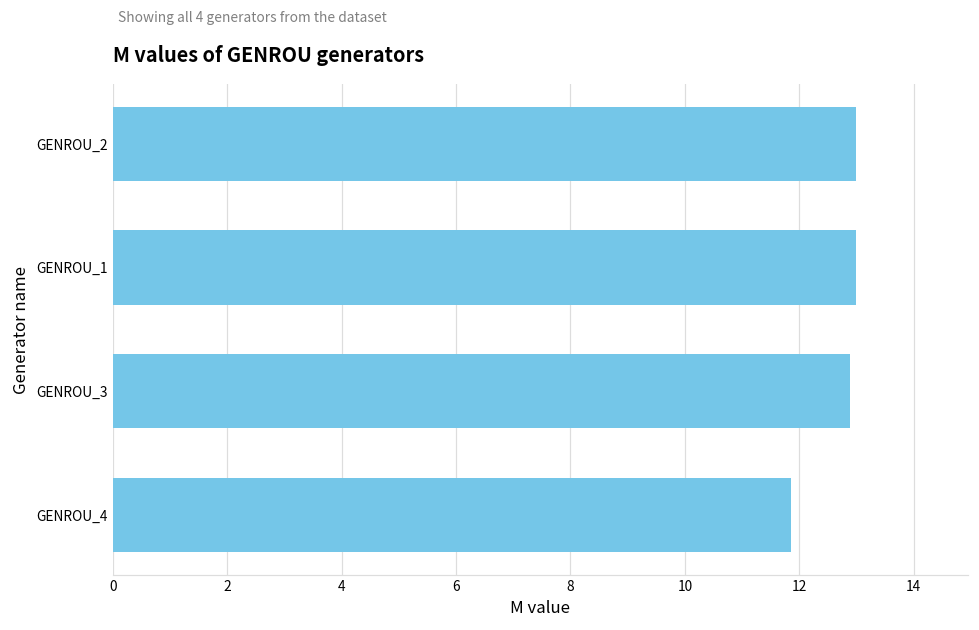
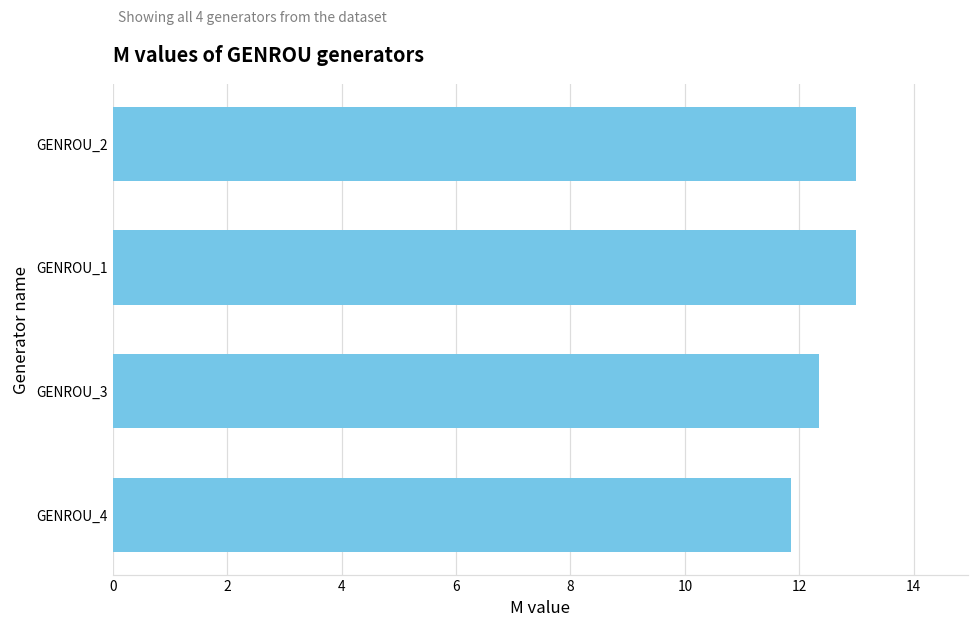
  {
    "GENROU_2": 13.0,
    "GENROU_1": 13.0,
-   "GENROU_3": 12.9,
+   "GENROU_3": 12.4,
    "GENROU_4": 11.9
  }
